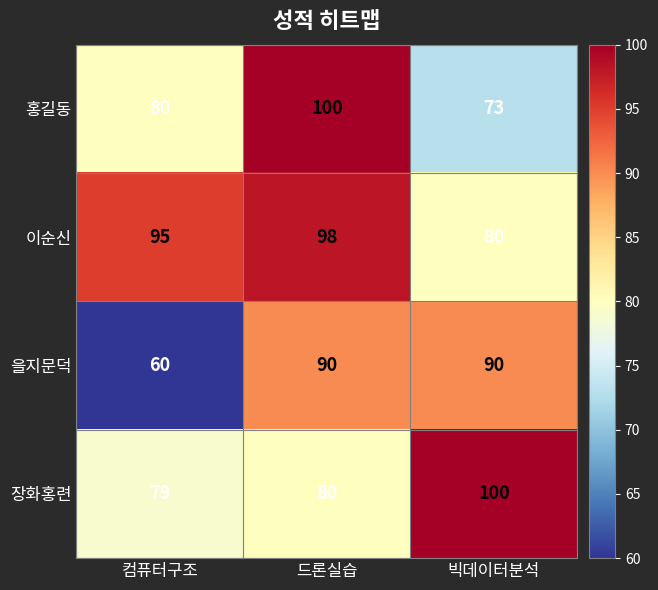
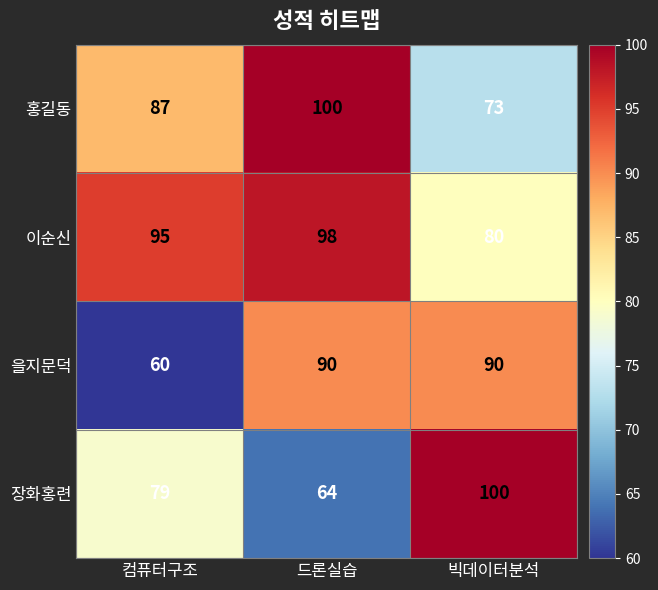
  {
    "홍길동": {
-     "컴퓨터구조": 80,
+     "컴퓨터구조": 87,
      "드론실습": 100,
      "빅데이터분석": 73
    },
    "이순신": {
      "컴퓨터구조": 95,
      "드론실습": 98,
      "빅데이터분석": 80
    },
    "을지문덕": {
      "컴퓨터구조": 60,
      "드론실습": 90,
      "빅데이터분석": 90
    },
    "장화홍련": {
      "컴퓨터구조": 79,
-     "드론실습": 80,
+     "드론실습": 64,
      "빅데이터분석": 100
    }
  }
